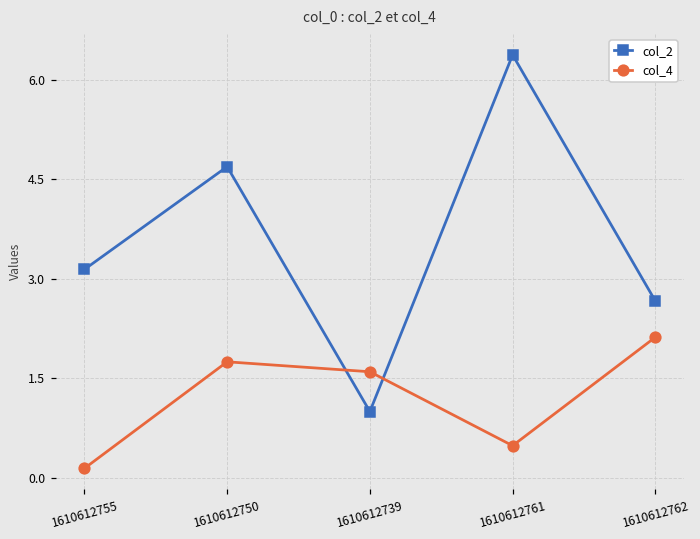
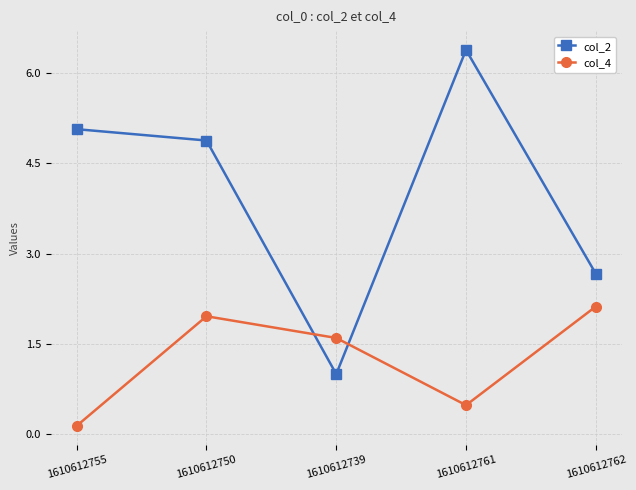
  {
    "col_2": {
-     "1610612755": 3.1,
-     "1610612750": 4.7,
+     "1610612755": 5.1,
+     "1610612750": 4.9,
      "1610612739": 1.0,
      "1610612761": 6.4,
      "1610612762": 2.7
    },
    "col_4": {
      "1610612755": 0.1,
-     "1610612750": 1.8,
+     "1610612750": 2.0,
      "1610612739": 1.6,
      "1610612761": 0.5,
      "1610612762": 2.1
    }
  }
